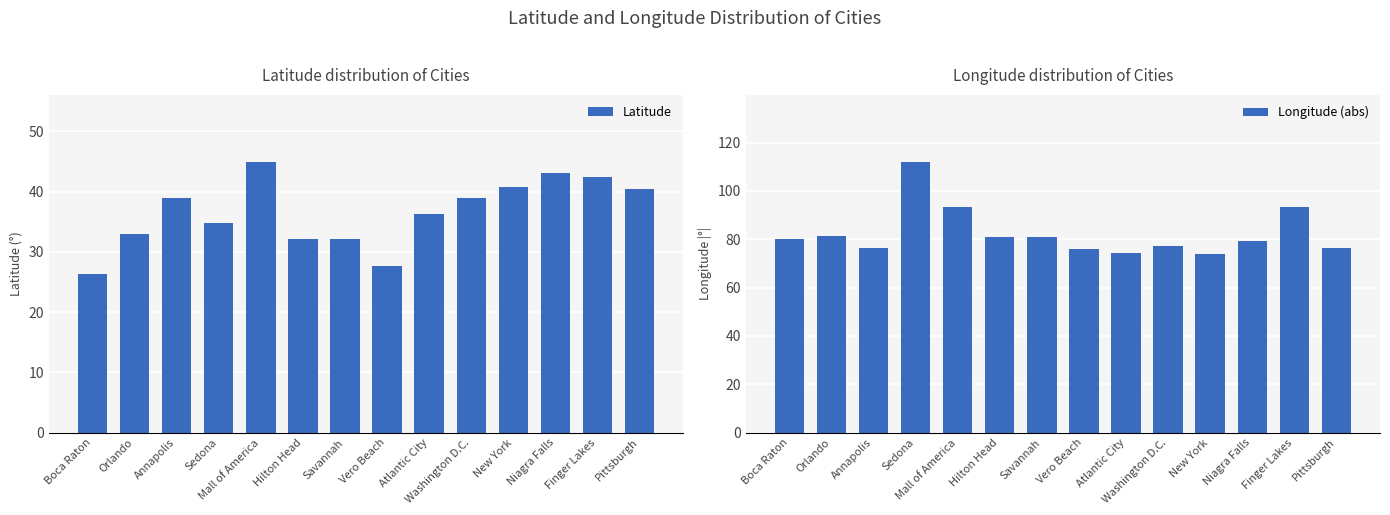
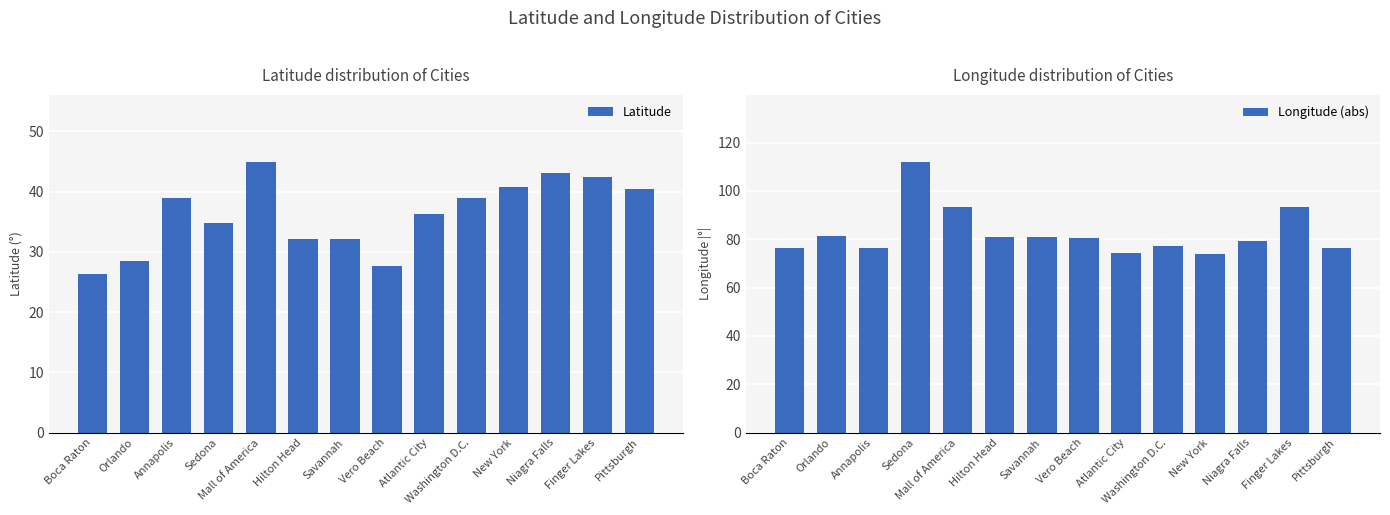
  {
    "Latitude distribution of Cities": {
      "Boca Raton": 26,
-     "Orlando": 33,
+     "Orlando": 29,
      "Annapolis": 39,
      "Sedona": 35,
      "Mall of America": 45,
      "Hilton Head": 32,
      "Savannah": 32,
      "Vero Beach": 28,
      "Atlantic City": 36,
      "Washington D.C.": 39,
      "New York": 41,
      "Niagra Falls": 43,
      "Finger Lakes": 42,
      "Pittsburgh": 40
    },
    "Longitude distribution of Cities": {
-     "Boca Raton": 80,
+     "Boca Raton": 76,
      "Orlando": 81,
      "Annapolis": 76,
      "Sedona": 112,
      "Mall of America": 93,
      "Hilton Head": 81,
      "Savannah": 81,
-     "Vero Beach": 76,
+     "Vero Beach": 80,
      "Atlantic City": 74,
      "Washington D.C.": 77,
      "New York": 74,
      "Niagra Falls": 79,
      "Finger Lakes": 93,
      "Pittsburgh": 76
    }
  }
